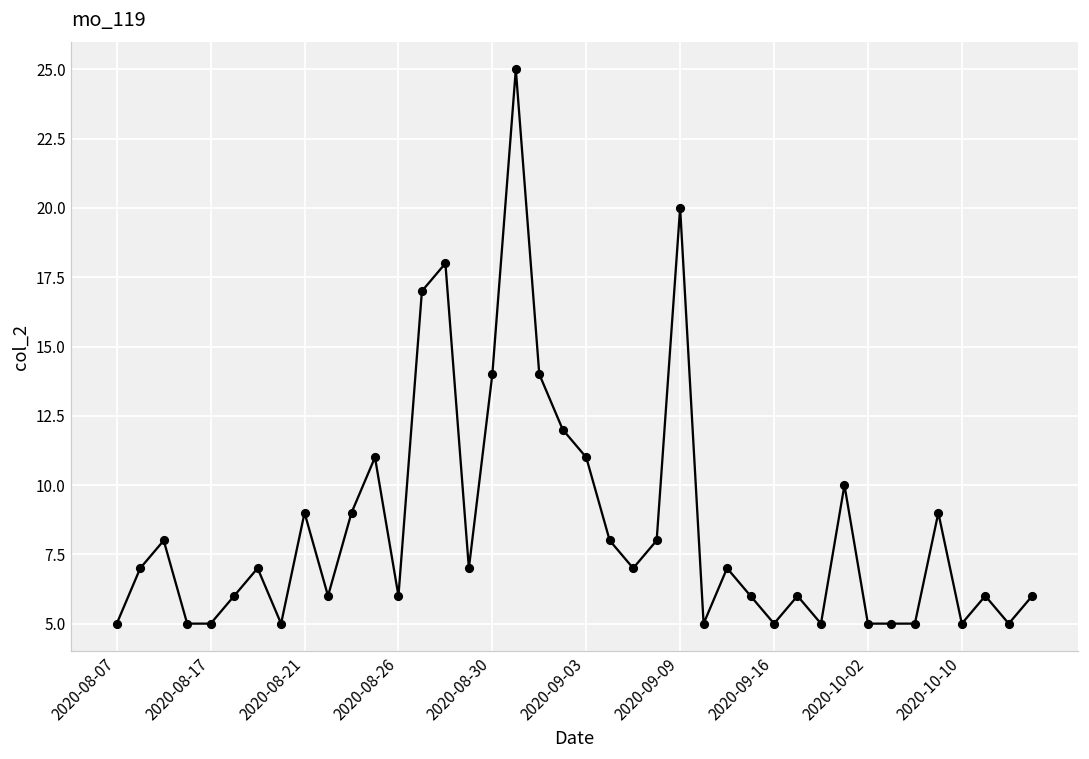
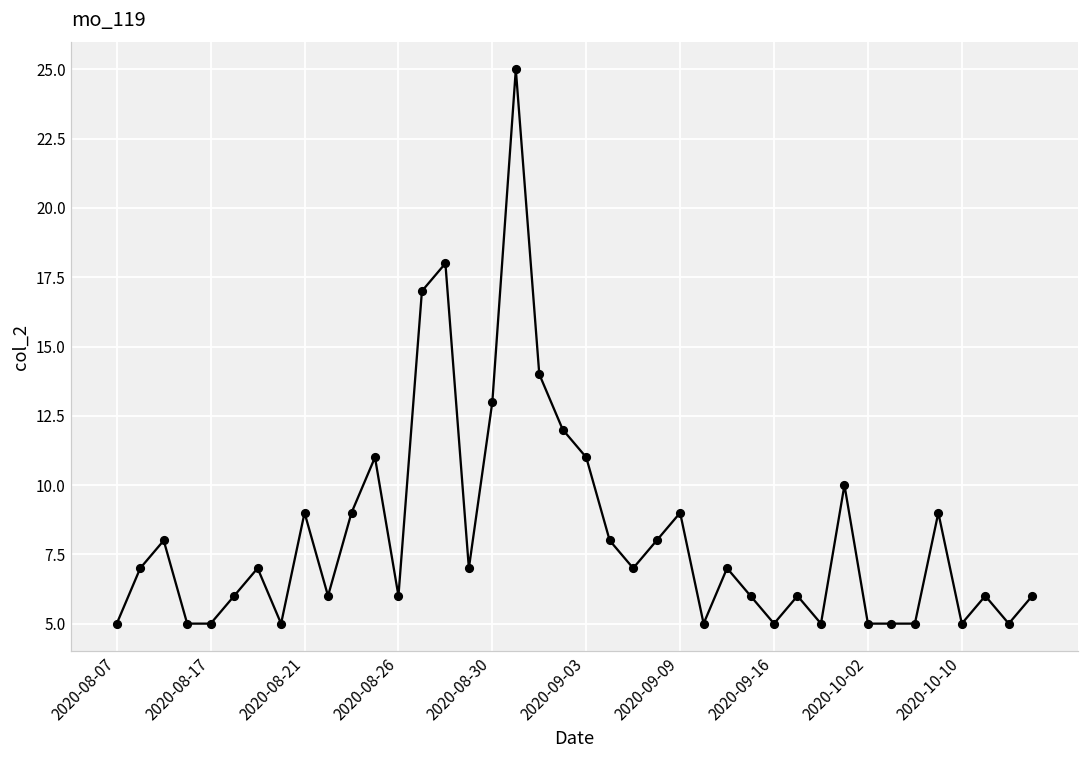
  {
    "2020-08-07": 5,
    "2020-08-17": 5,
    "2020-08-21": 9,
    "2020-08-26": 6,
-   "2020-08-30": 14,
+   "2020-08-30": 13,
    "2020-09-03": 11,
-   "2020-09-09": 20,
+   "2020-09-09": 9,
    "2020-09-16": 5,
    "2020-10-02": 5,
    "2020-10-10": 5
  }
